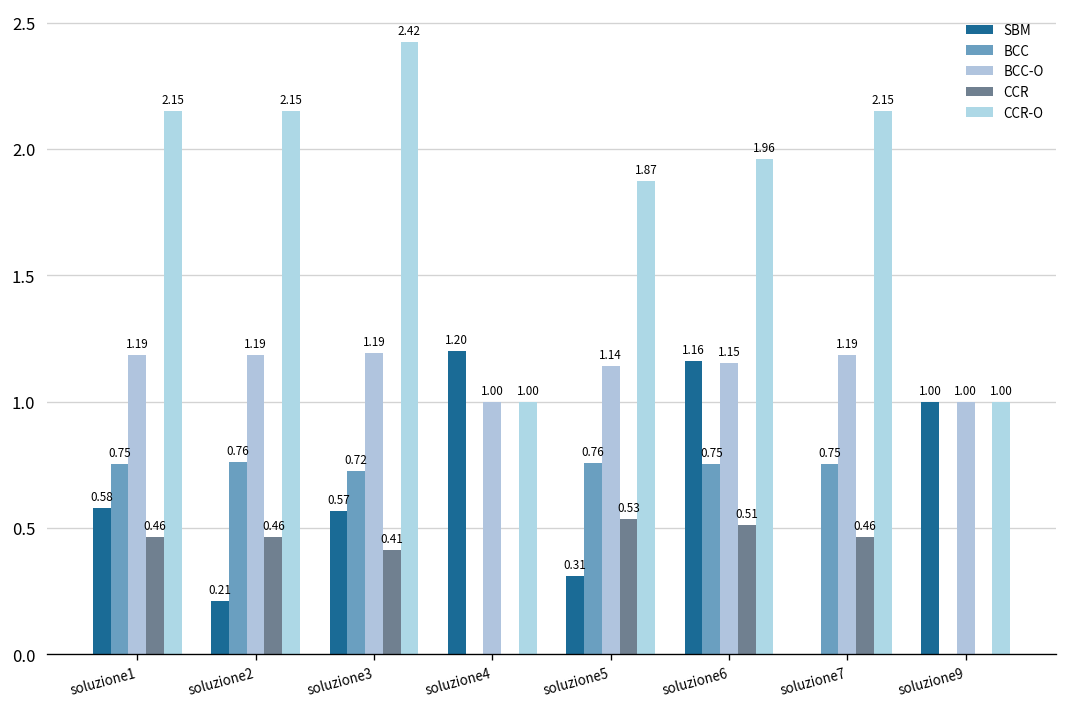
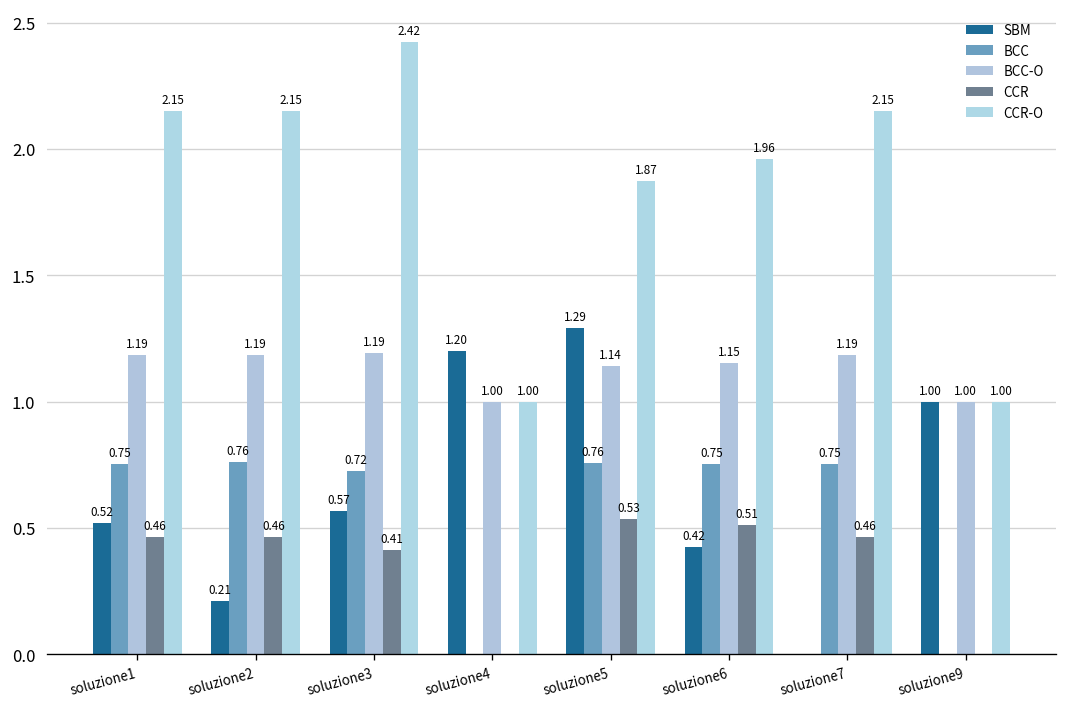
  {
    "SBM": {
-     "soluzione1": 0.58,
+     "soluzione1": 0.52,
      "soluzione2": 0.21,
      "soluzione3": 0.57,
      "soluzione4": 1.20,
-     "soluzione5": 0.31,
-     "soluzione6": 1.16,
+     "soluzione5": 1.29,
+     "soluzione6": 0.42,
      "soluzione9": 1.00
    }
  }
